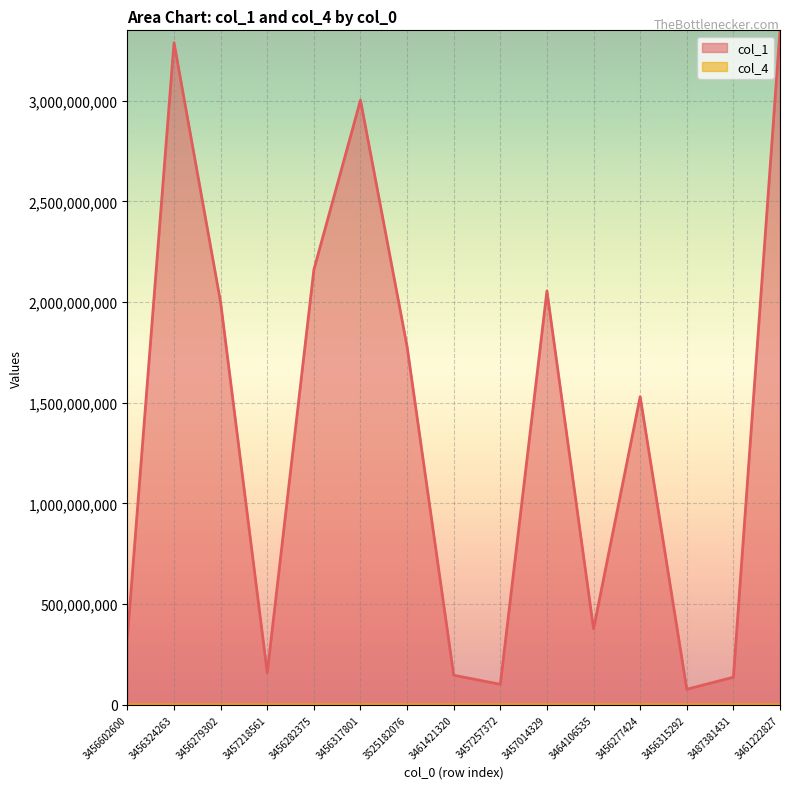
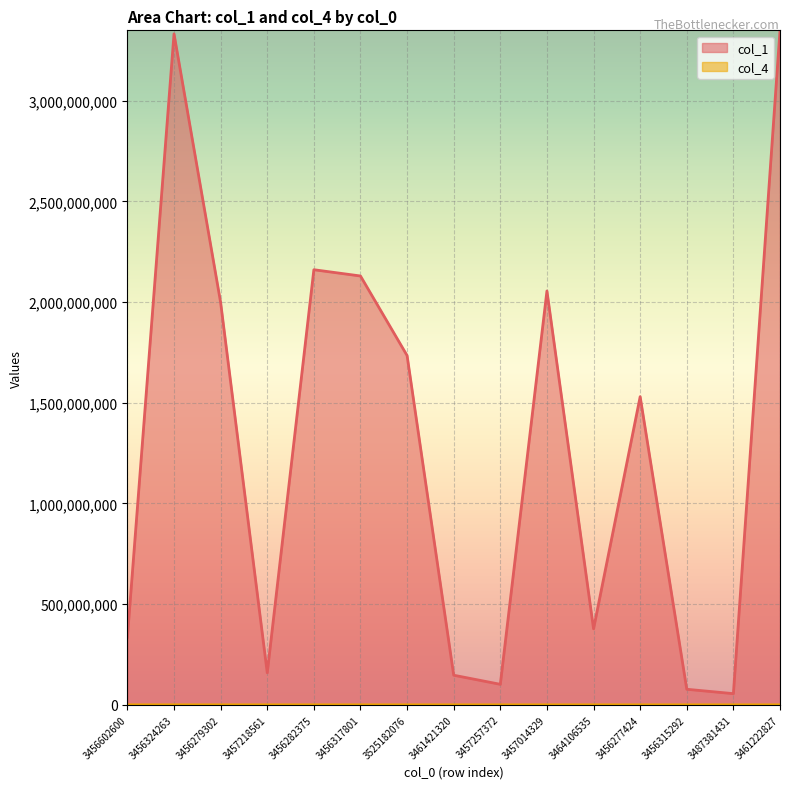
  {
    "col_1": {
      "3456602600": "340,000,000",
-     "3456324263": "3,290,000,000",
+     "3456324263": "3,330,000,000",
      "3456279302": "2,000,000,000",
      "3457218561": "160,000,000",
      "3456282375": "2,160,000,000",
-     "3456317801": "3,000,000,000",
-     "3525182076": "1,780,000,000",
+     "3456317801": "2,130,000,000",
+     "3525182076": "1,730,000,000",
      "3461421320": "150,000,000",
      "3457257372": "100,000,000",
      "3457014329": "2,060,000,000",
      "3464106535": "380,000,000",
      "3456277424": "1,530,000,000",
      "3456315292": "80,000,000",
-     "3487381431": "140,000,000",
+     "3487381431": "60,000,000",
      "3461222827": "3,350,000,000"
    },
    "col_4": {
      "3456602600": "0",
      "3456324263": "0",
      "3456279302": "0",
      "3457218561": "0",
      "3456282375": "0",
      "3456317801": "0",
      "3525182076": "0",
      "3461421320": "0",
      "3457257372": "0",
      "3457014329": "0",
      "3464106535": "0",
      "3456277424": "0",
      "3456315292": "0",
      "3487381431": "0",
      "3461222827": "0"
    }
  }
